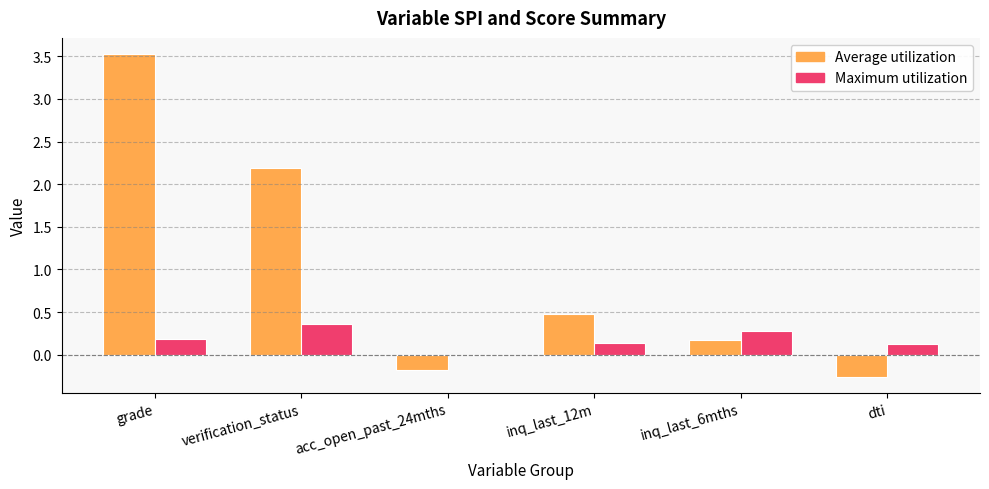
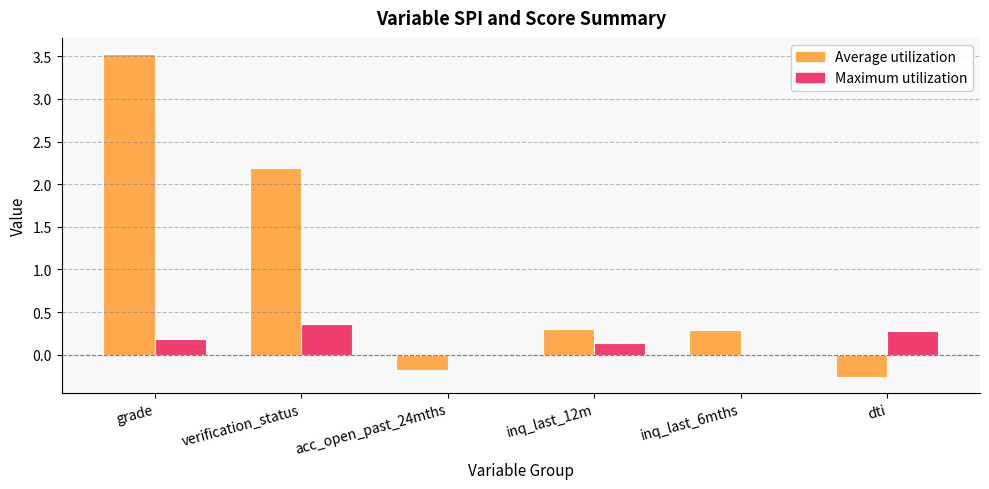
  {
    "Average utilization": {
      "grade": 3.5,
      "verification_status": 2.2,
      "acc_open_past_24mths": -0.2,
-     "inq_last_12m": 0.5,
-     "inq_last_6mths": 0.2,
+     "inq_last_12m": 0.3,
+     "inq_last_6mths": 0.3,
      "dti": -0.3
    },
    "Maximum utilization": {
      "grade": 0.2,
      "verification_status": 0.4,
      "inq_last_12m": 0.1,
-     "inq_last_6mths": 0.3,
-     "dti": 0.1
+     "inq_last_6mths": 0.0,
+     "dti": 0.3
    }
  }
